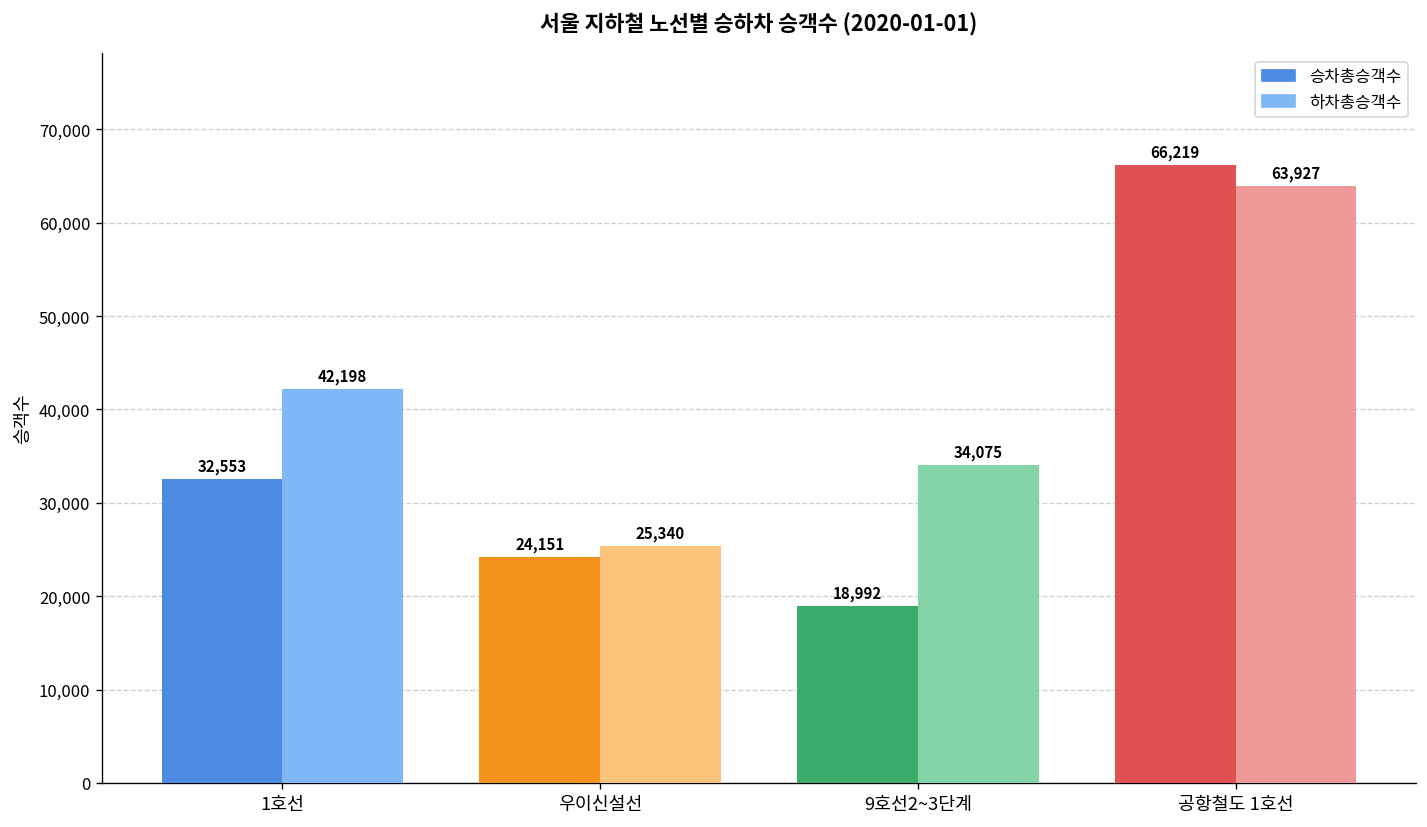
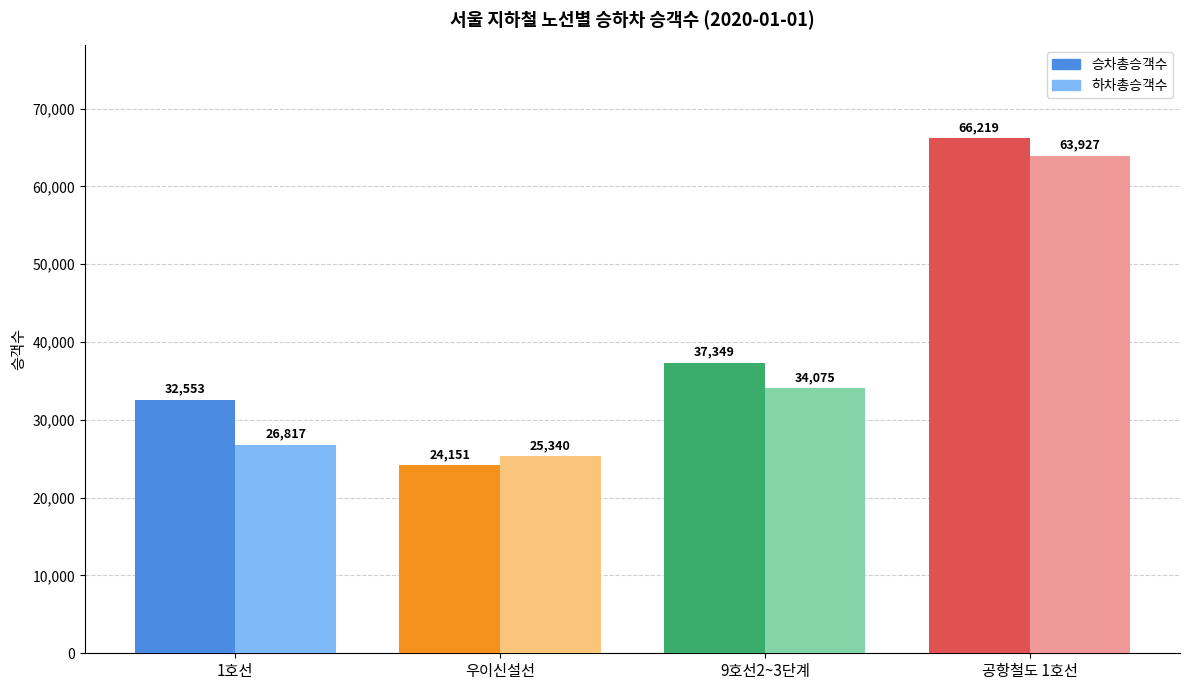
  {
    "승차총승객수": {
      "1호선": "32,553",
      "우이신설선": "24,151",
-     "9호선2~3단계": "18,992",
+     "9호선2~3단계": "37,349",
      "공항철도 1호선": "66,219"
    },
    "하차총승객수": {
-     "1호선": "42,198",
+     "1호선": "26,817",
      "우이신설선": "25,340",
      "9호선2~3단계": "34,075",
      "공항철도 1호선": "63,927"
    }
  }
